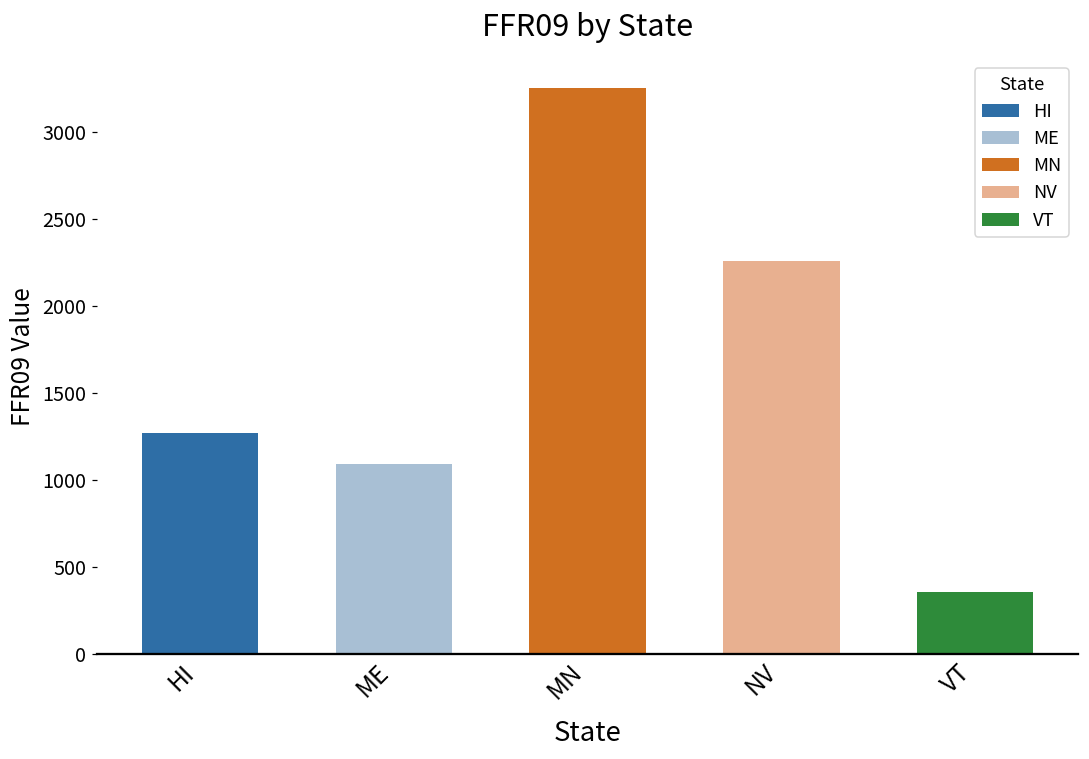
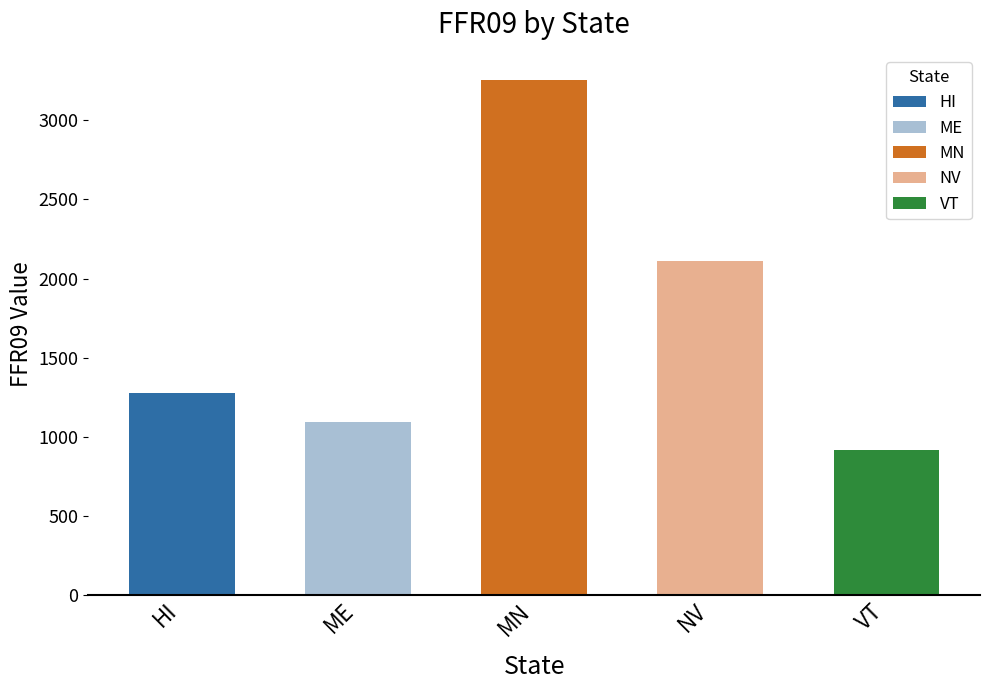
  {
    "HI": 1270,
    "ME": 1090,
    "MN": 3260,
-   "NV": 2260,
-   "VT": 360
+   "NV": 2110,
+   "VT": 920
  }
